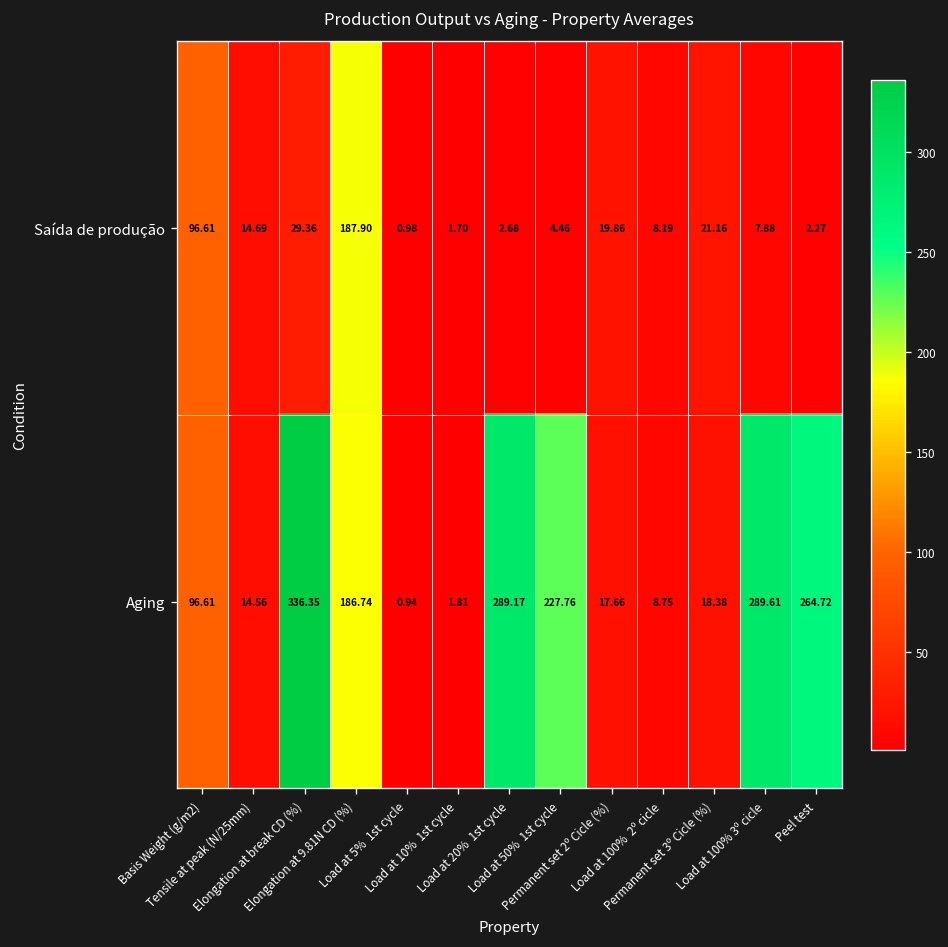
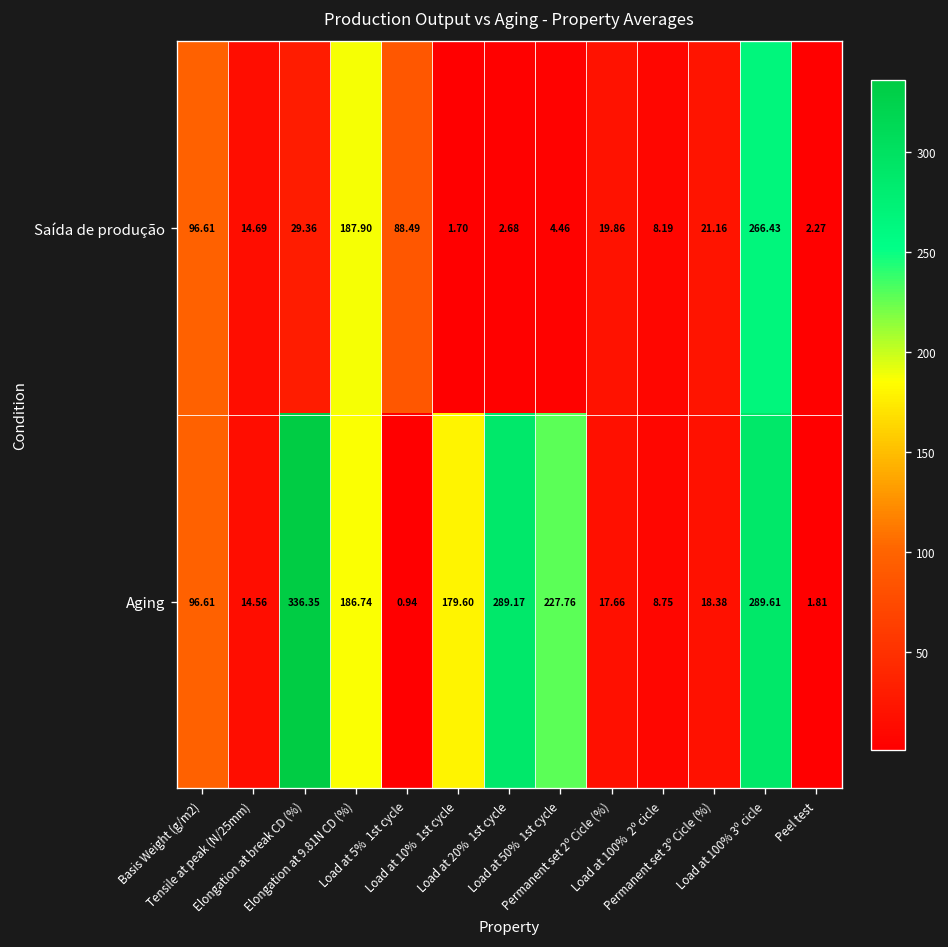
  {
    "Saída de produção": {
      "Basis Weight (g/m2)": 96.61,
      "Tensile at peak (N/25mm)": 14.69,
      "Elongation at break CD (%)": 29.36,
      "Elongation at 9.81N CD (%)": 187.90,
-     "Load at 5% 1st cycle": 0.98,
+     "Load at 5% 1st cycle": 88.49,
      "Load at 10% 1st cycle": 1.70,
      "Load at 20% 1st cycle": 2.68,
      "Load at 50% 1st cycle": 4.46,
      "Permanent set 2º Cicle (%)": 19.86,
      "Load at 100% 2º cicle": 8.19,
      "Permanent set 3º Cicle (%)": 21.16,
-     "Load at 100% 3º cicle": 7.88,
+     "Load at 100% 3º cicle": 266.43,
      "Peel test": 2.27
    },
    "Aging": {
      "Basis Weight (g/m2)": 96.61,
      "Tensile at peak (N/25mm)": 14.56,
      "Elongation at break CD (%)": 336.35,
      "Elongation at 9.81N CD (%)": 186.74,
      "Load at 5% 1st cycle": 0.94,
-     "Load at 10% 1st cycle": 1.81,
+     "Load at 10% 1st cycle": 179.60,
      "Load at 20% 1st cycle": 289.17,
      "Load at 50% 1st cycle": 227.76,
      "Permanent set 2º Cicle (%)": 17.66,
      "Load at 100% 2º cicle": 8.75,
      "Permanent set 3º Cicle (%)": 18.38,
      "Load at 100% 3º cicle": 289.61,
-     "Peel test": 264.72
+     "Peel test": 1.81
    }
  }
